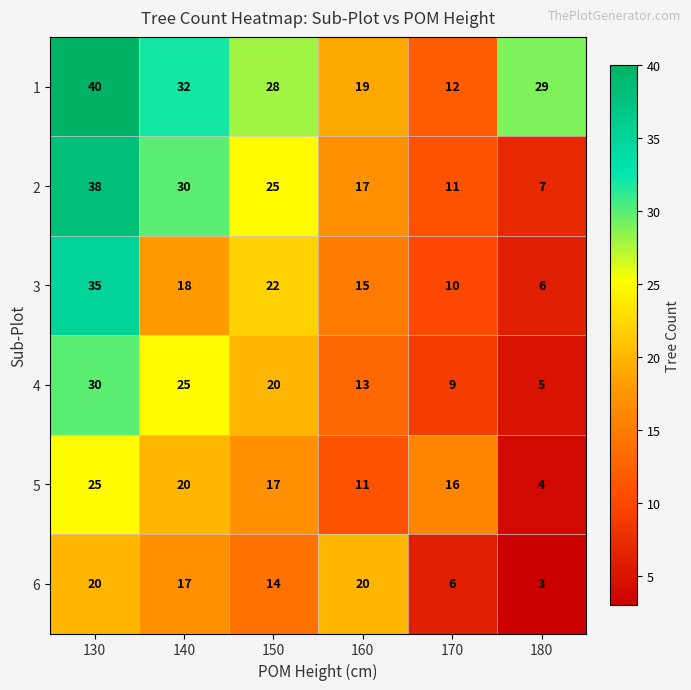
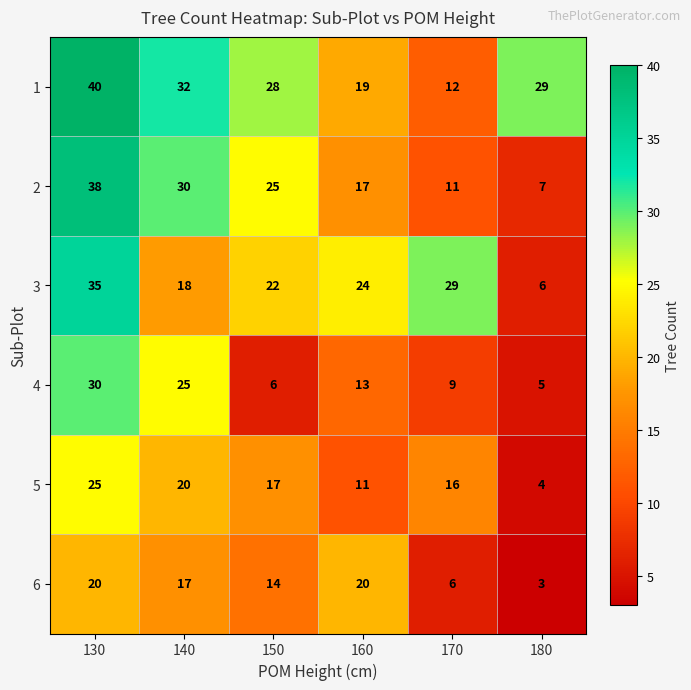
  {
    "1": {
      "130": 40,
      "140": 32,
      "150": 28,
      "160": 19,
      "170": 12,
      "180": 29
    },
    "2": {
      "130": 38,
      "140": 30,
      "150": 25,
      "160": 17,
      "170": 11,
      "180": 7
    },
    "3": {
      "130": 35,
      "140": 18,
      "150": 22,
-     "160": 15,
-     "170": 10,
+     "160": 24,
+     "170": 29,
      "180": 6
    },
    "4": {
      "130": 30,
      "140": 25,
-     "150": 20,
+     "150": 6,
      "160": 13,
      "170": 9,
      "180": 5
    },
    "5": {
      "130": 25,
      "140": 20,
      "150": 17,
      "160": 11,
      "170": 16,
      "180": 4
    },
    "6": {
      "130": 20,
      "140": 17,
      "150": 14,
      "160": 20,
      "170": 6,
      "180": 3
    }
  }
